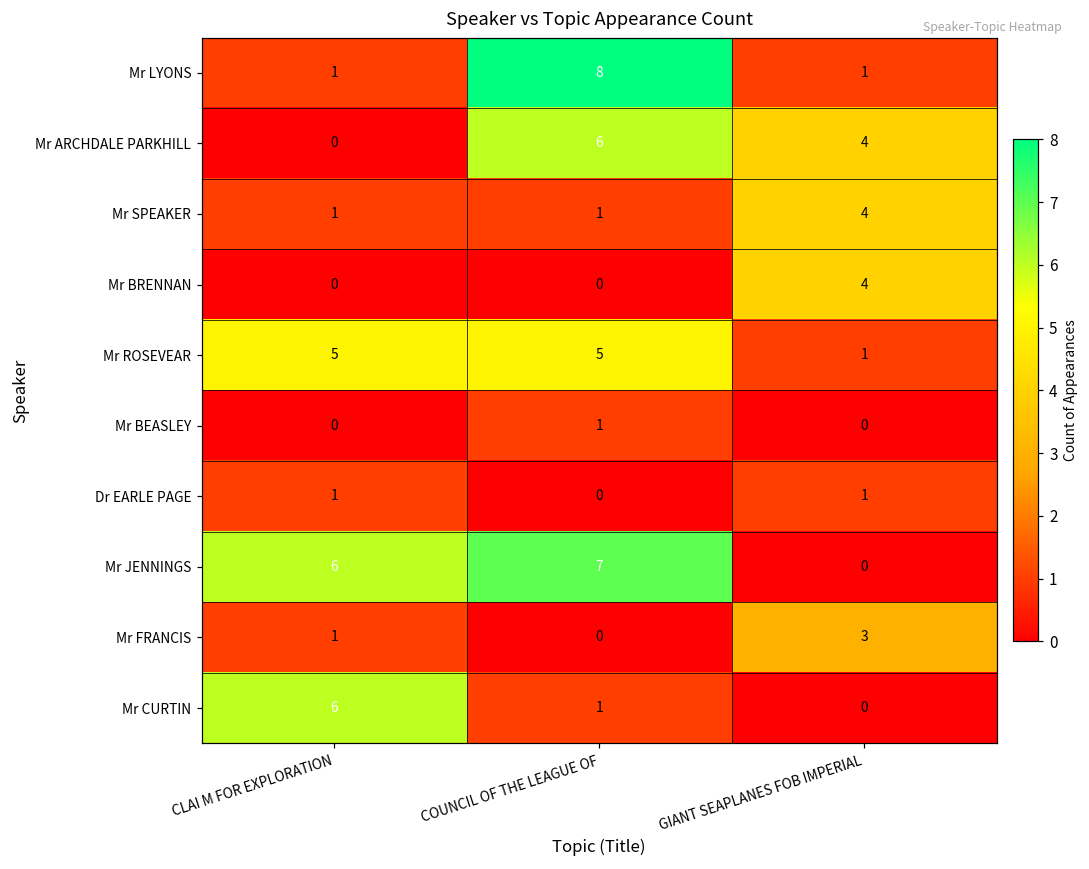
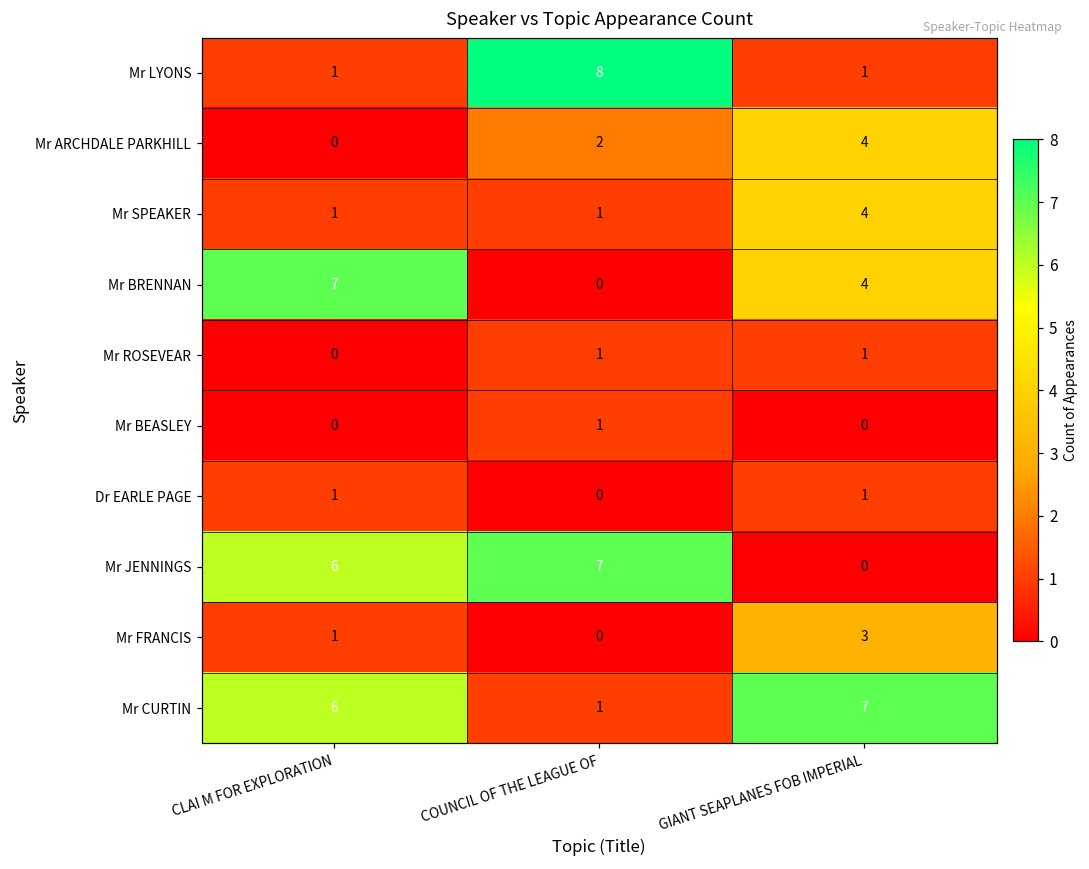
  {
    "Mr LYONS": {
      "CLAI M FOR EXPLORATION": 1,
      "COUNCIL OF THE LEAGUE OF": 8,
      "GIANT SEAPLANES FOB IMPERIAL": 1
    },
    "Mr ARCHDALE PARKHILL": {
      "CLAI M FOR EXPLORATION": 0,
-     "COUNCIL OF THE LEAGUE OF": 6,
+     "COUNCIL OF THE LEAGUE OF": 2,
      "GIANT SEAPLANES FOB IMPERIAL": 4
    },
    "Mr SPEAKER": {
      "CLAI M FOR EXPLORATION": 1,
      "COUNCIL OF THE LEAGUE OF": 1,
      "GIANT SEAPLANES FOB IMPERIAL": 4
    },
    "Mr BRENNAN": {
-     "CLAI M FOR EXPLORATION": 0,
+     "CLAI M FOR EXPLORATION": 7,
      "COUNCIL OF THE LEAGUE OF": 0,
      "GIANT SEAPLANES FOB IMPERIAL": 4
    },
    "Mr ROSEVEAR": {
-     "CLAI M FOR EXPLORATION": 5,
-     "COUNCIL OF THE LEAGUE OF": 5,
+     "CLAI M FOR EXPLORATION": 0,
+     "COUNCIL OF THE LEAGUE OF": 1,
      "GIANT SEAPLANES FOB IMPERIAL": 1
    },
    "Mr BEASLEY": {
      "CLAI M FOR EXPLORATION": 0,
      "COUNCIL OF THE LEAGUE OF": 1,
      "GIANT SEAPLANES FOB IMPERIAL": 0
    },
    "Dr EARLE PAGE": {
      "CLAI M FOR EXPLORATION": 1,
      "COUNCIL OF THE LEAGUE OF": 0,
      "GIANT SEAPLANES FOB IMPERIAL": 1
    },
    "Mr JENNINGS": {
      "CLAI M FOR EXPLORATION": 6,
      "COUNCIL OF THE LEAGUE OF": 7,
      "GIANT SEAPLANES FOB IMPERIAL": 0
    },
    "Mr FRANCIS": {
      "CLAI M FOR EXPLORATION": 1,
      "COUNCIL OF THE LEAGUE OF": 0,
      "GIANT SEAPLANES FOB IMPERIAL": 3
    },
    "Mr CURTIN": {
      "CLAI M FOR EXPLORATION": 6,
      "COUNCIL OF THE LEAGUE OF": 1,
-     "GIANT SEAPLANES FOB IMPERIAL": 0
+     "GIANT SEAPLANES FOB IMPERIAL": 7
    }
  }
